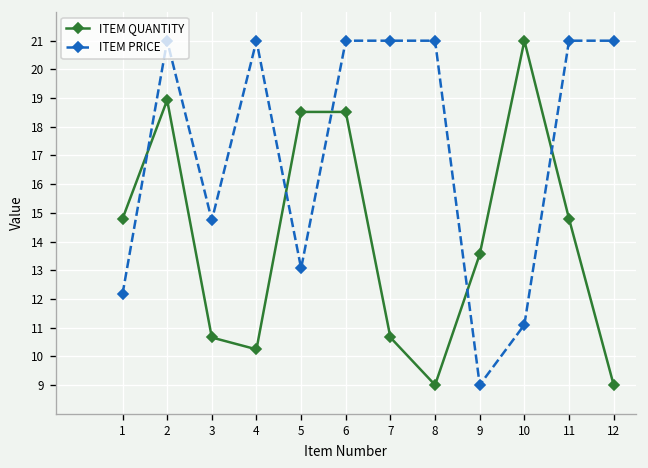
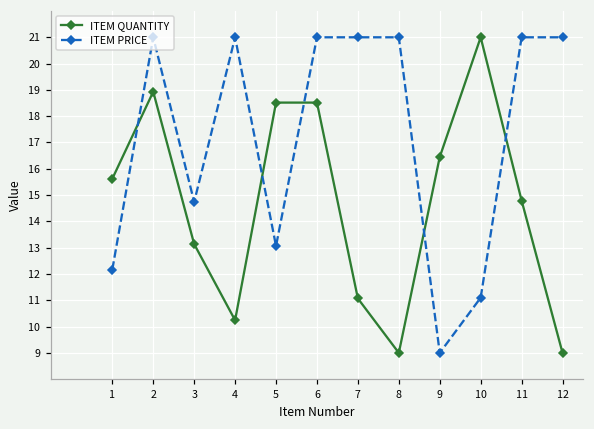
  {
    "ITEM QUANTITY": {
-     "1": 14.8,
+     "1": 15.6,
      "2": 18.9,
-     "3": 10.7,
+     "3": 13.1,
      "4": 10.2,
      "5": 18.5,
      "6": 18.5,
-     "7": 10.7,
+     "7": 11.1,
      "8": 9.0,
-     "9": 13.6,
+     "9": 16.4,
      "10": 21.0,
      "11": 14.8,
      "12": 9.0
    },
    "ITEM PRICE": {
      "1": 12.2,
      "3": 14.7,
      "4": 21.0,
      "5": 13.1,
      "6": 21.0,
      "7": 21.0,
      "8": 21.0,
      "9": 9.0,
      "10": 11.1,
      "11": 21.0,
      "12": 21.0
    }
  }
